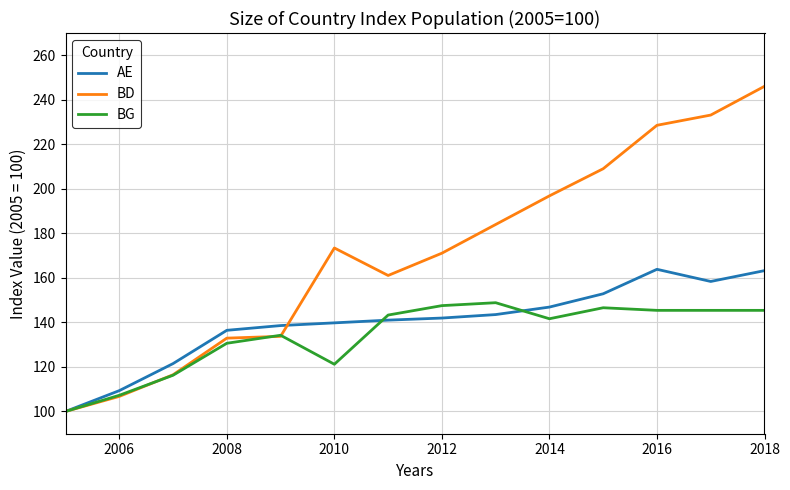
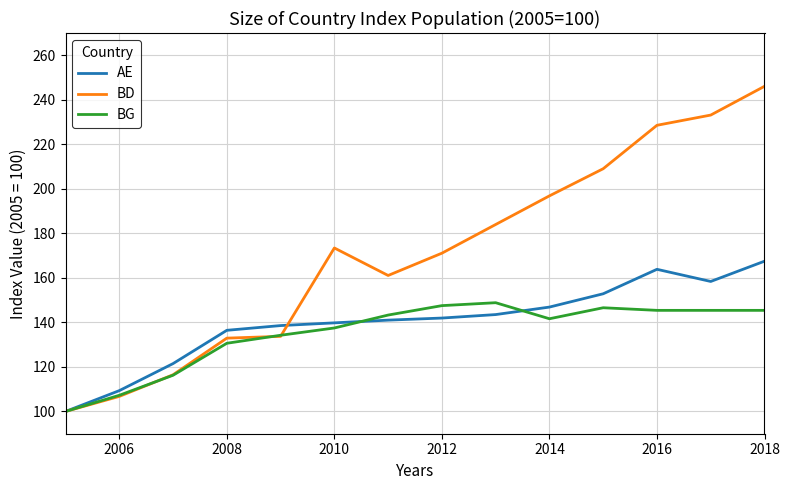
  {
    "AE": {
      "2006": 109,
      "2008": 136,
      "2010": 140,
      "2012": 142,
      "2014": 147,
      "2016": 164,
-     "2018": 163
+     "2018": 168
    },
    "BD": {
      "2008": 133,
      "2010": 173,
      "2012": 171,
      "2014": 197,
      "2016": 229,
      "2018": 246
    },
    "BG": {
      "2008": 131,
-     "2010": 121,
+     "2010": 138,
      "2012": 148,
      "2014": 142,
      "2016": 145,
      "2018": 145
    }
  }
